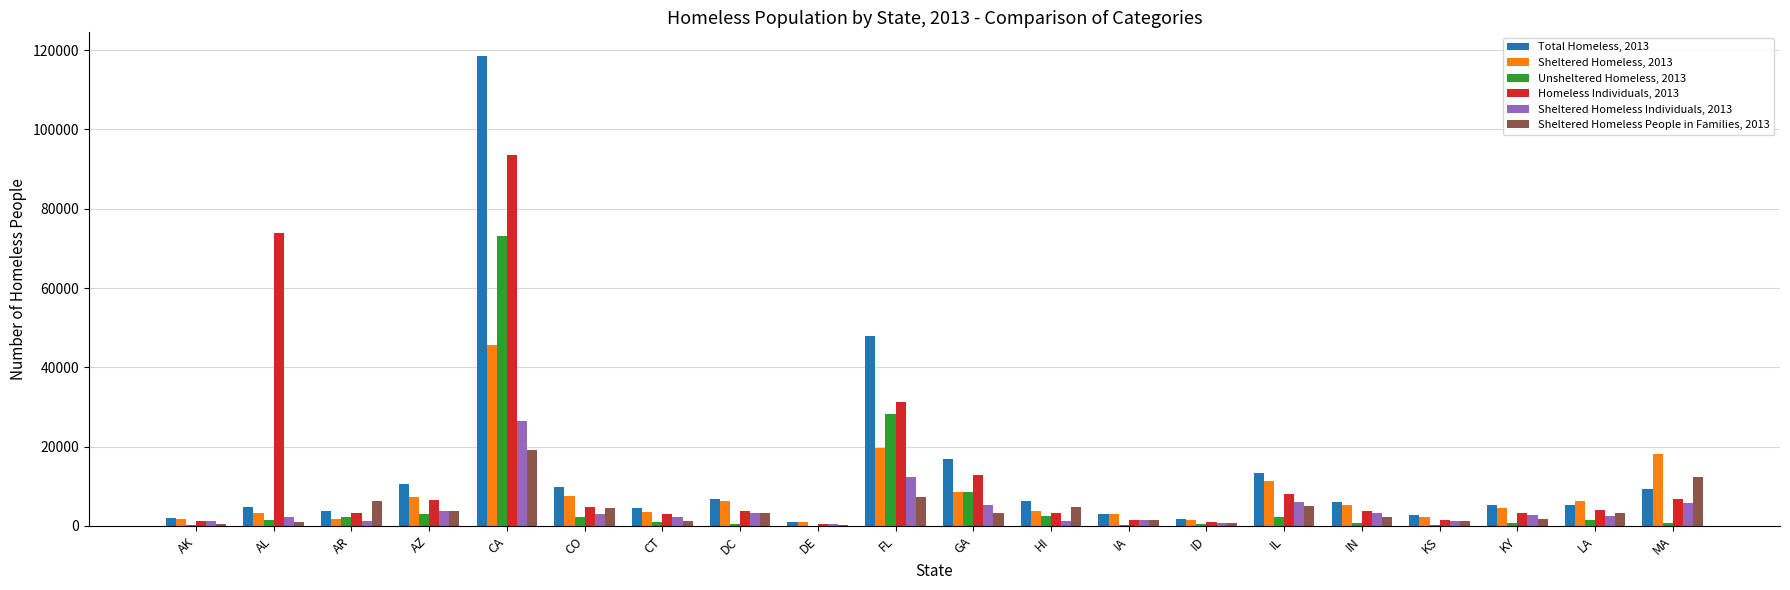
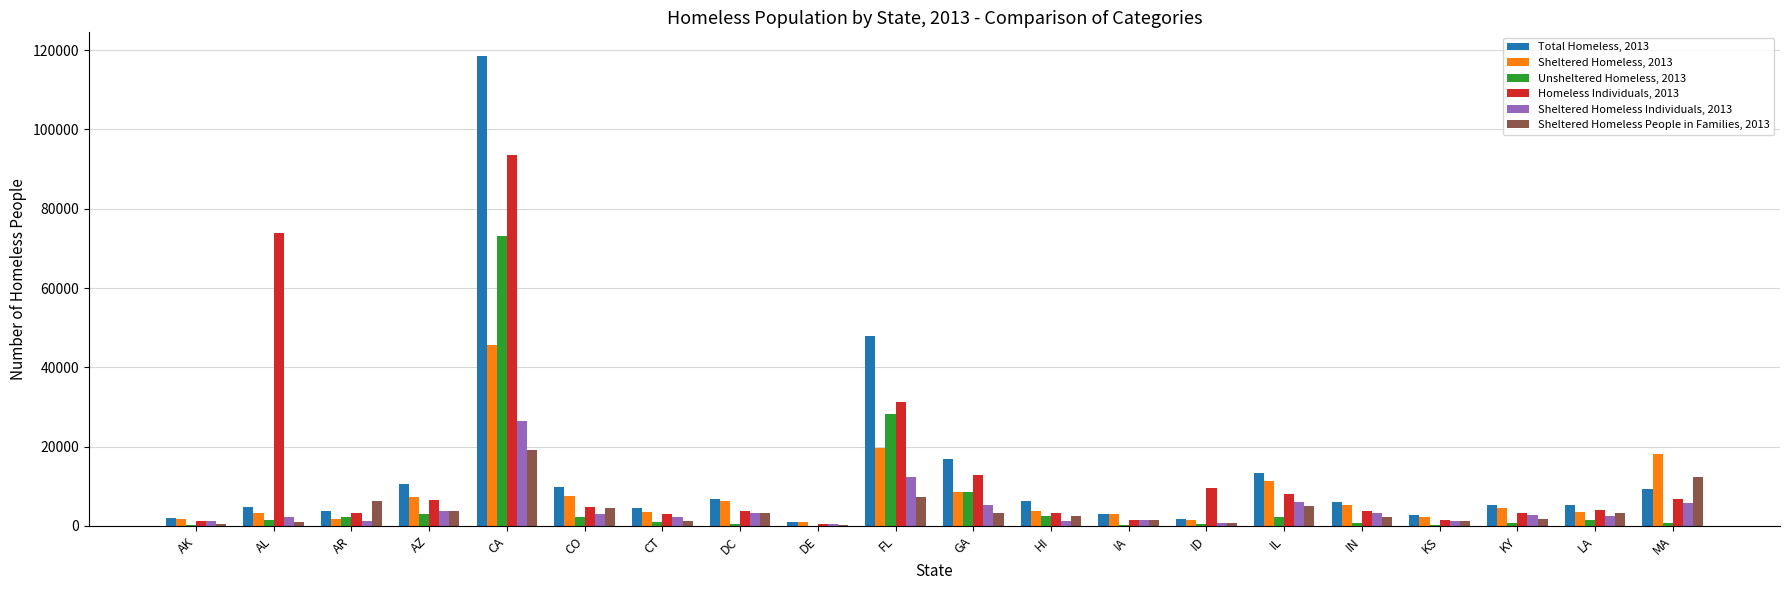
  {
    "Total Homeless, 2013": {
      "AK": 2000,
      "AL": 5000,
      "AR": 4000,
      "AZ": 11000,
      "CA": 119000,
      "CO": 10000,
      "CT": 4000,
      "DC": 7000,
      "DE": 1000,
      "FL": 48000,
      "GA": 17000,
      "HI": 6000,
      "IA": 3000,
      "ID": 2000,
      "IL": 13000,
      "IN": 6000,
      "KS": 3000,
      "KY": 5000,
      "LA": 5000,
      "MA": 9000
    },
    "Sheltered Homeless, 2013": {
      "AK": 2000,
      "AL": 3000,
      "AR": 2000,
      "AZ": 7000,
      "CA": 46000,
      "CO": 8000,
      "CT": 4000,
      "DC": 6000,
      "DE": 1000,
      "FL": 20000,
      "GA": 9000,
      "HI": 4000,
      "IA": 3000,
      "ID": 1000,
      "IL": 11000,
      "IN": 5000,
      "KS": 2000,
      "KY": 4000,
-     "LA": 6000,
+     "LA": 4000,
      "MA": 18000
    },
    "Unsheltered Homeless, 2013": {
      "AL": 1000,
      "AR": 2000,
      "AZ": 3000,
      "CA": 73000,
      "CO": 2000,
      "CT": 1000,
      "FL": 28000,
      "GA": 8000,
      "HI": 3000,
      "IL": 2000,
      "IN": 1000,
      "KY": 1000,
      "LA": 2000,
      "MA": 1000
    },
    "Homeless Individuals, 2013": {
      "AK": 1000,
      "AL": 74000,
      "AR": 3000,
      "AZ": 7000,
      "CA": 93000,
      "CO": 5000,
      "CT": 3000,
      "DC": 4000,
      "FL": 31000,
      "GA": 13000,
      "HI": 3000,
      "IA": 2000,
-     "ID": 1000,
+     "ID": 10000,
      "IL": 8000,
      "IN": 4000,
      "KS": 1000,
      "KY": 3000,
      "LA": 4000,
      "MA": 7000
    },
    "Sheltered Homeless Individuals, 2013": {
      "AK": 1000,
      "AL": 2000,
      "AR": 1000,
      "AZ": 4000,
      "CA": 26000,
      "CO": 3000,
      "CT": 2000,
      "DC": 3000,
      "FL": 12000,
      "GA": 5000,
      "HI": 1000,
      "IA": 1000,
      "ID": 1000,
      "IL": 6000,
      "IN": 3000,
      "KS": 1000,
      "KY": 3000,
      "LA": 2000,
      "MA": 6000
    },
    "Sheltered Homeless People in Families, 2013": {
      "AL": 1000,
      "AR": 6000,
      "AZ": 4000,
      "CA": 19000,
      "CO": 5000,
      "CT": 1000,
      "DC": 3000,
      "FL": 7000,
      "GA": 3000,
-     "HI": 5000,
+     "HI": 3000,
      "IA": 2000,
      "IL": 5000,
      "IN": 2000,
      "KS": 1000,
      "KY": 2000,
      "LA": 3000,
      "MA": 12000
    }
  }
